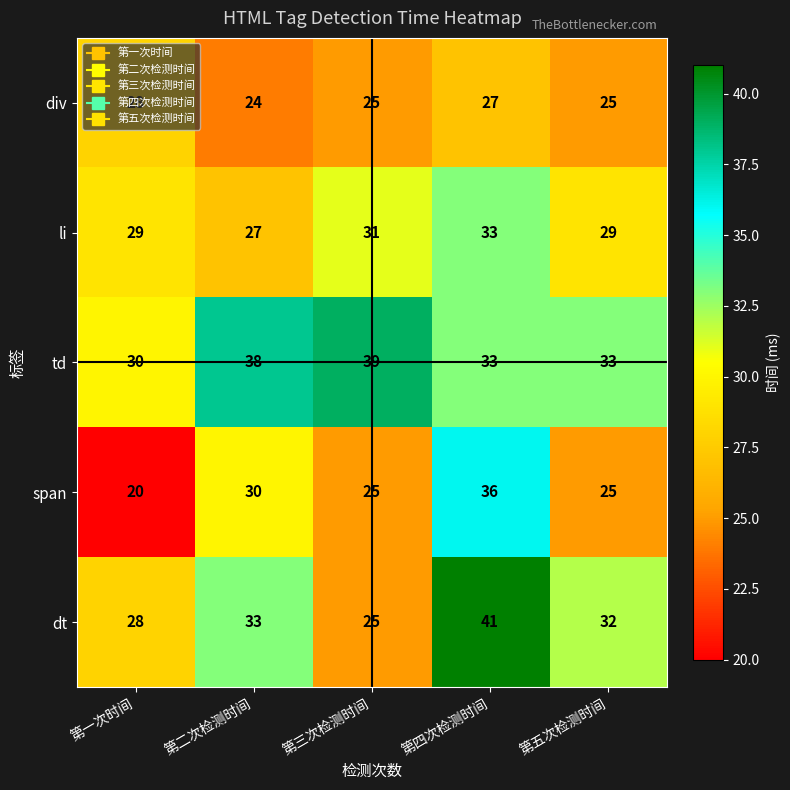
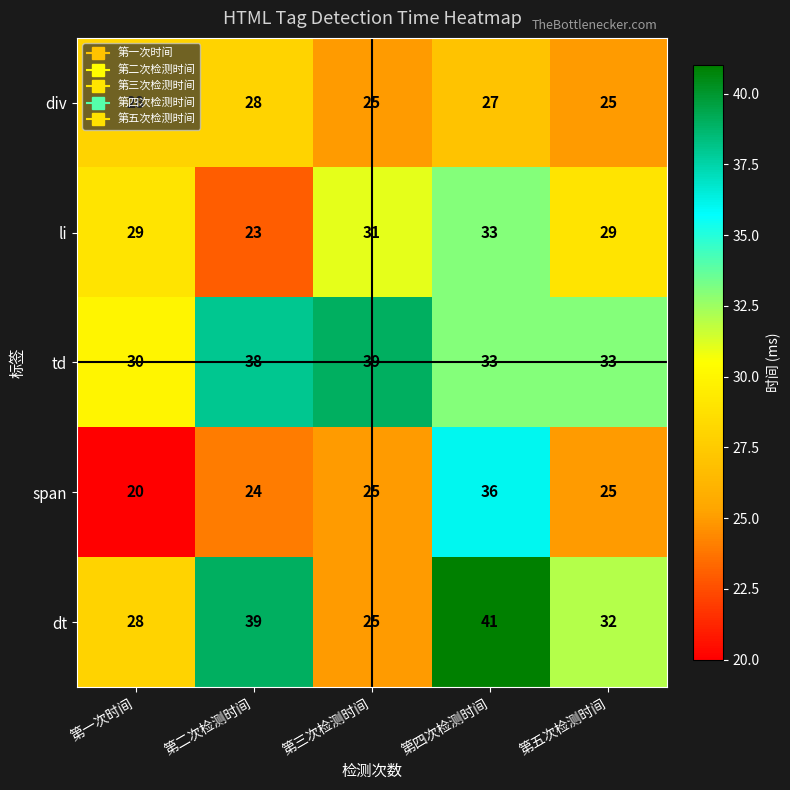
  {
    "div": {
-     "第二次检测时间": 24,
+     "第二次检测时间": 28,
      "第三次检测时间": 25,
      "第四次检测时间": 27,
      "第五次检测时间": 25
    },
    "li": {
      "第一次时间": 29,
-     "第二次检测时间": 27,
+     "第二次检测时间": 23,
      "第三次检测时间": 31,
      "第四次检测时间": 33,
      "第五次检测时间": 29
    },
    "td": {
      "第一次时间": 30,
      "第二次检测时间": 38,
      "第三次检测时间": 39,
      "第四次检测时间": 33,
      "第五次检测时间": 33
    },
    "span": {
      "第一次时间": 20,
-     "第二次检测时间": 30,
+     "第二次检测时间": 24,
      "第三次检测时间": 25,
      "第四次检测时间": 36,
      "第五次检测时间": 25
    },
    "dt": {
      "第一次时间": 28,
-     "第二次检测时间": 33,
+     "第二次检测时间": 39,
      "第三次检测时间": 25,
      "第四次检测时间": 41,
      "第五次检测时间": 32
    }
  }
